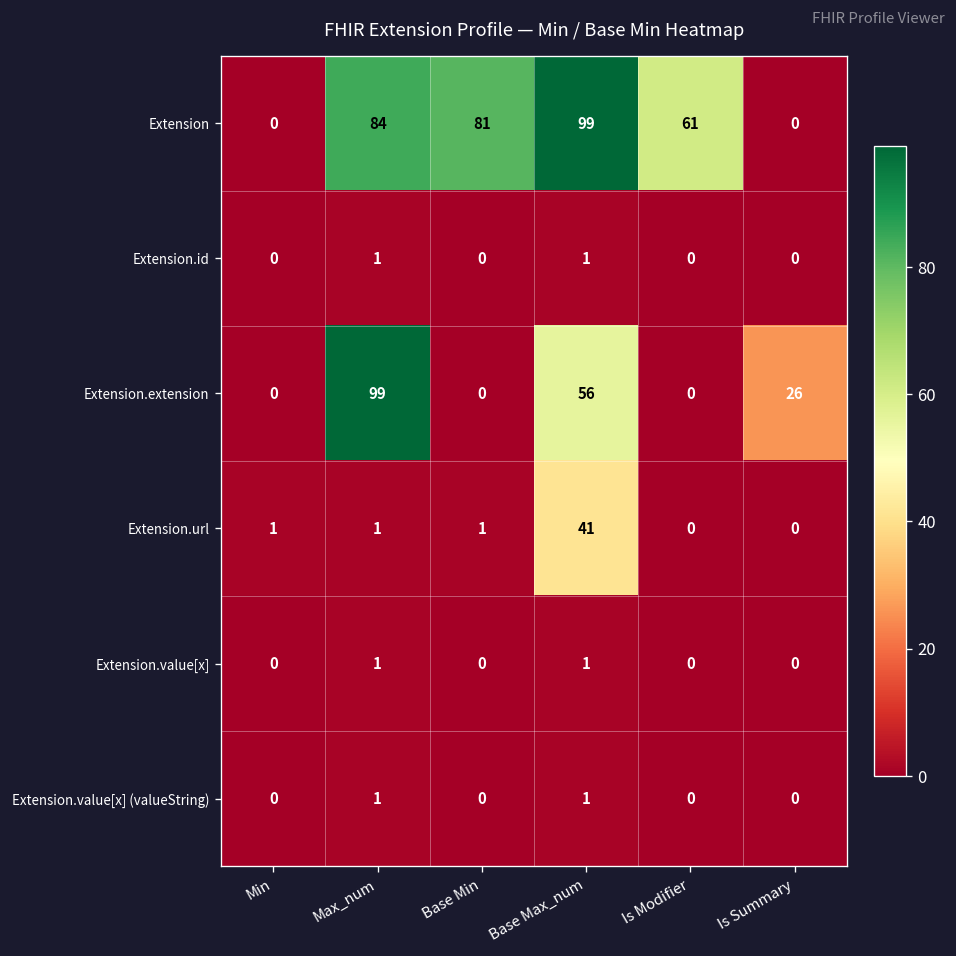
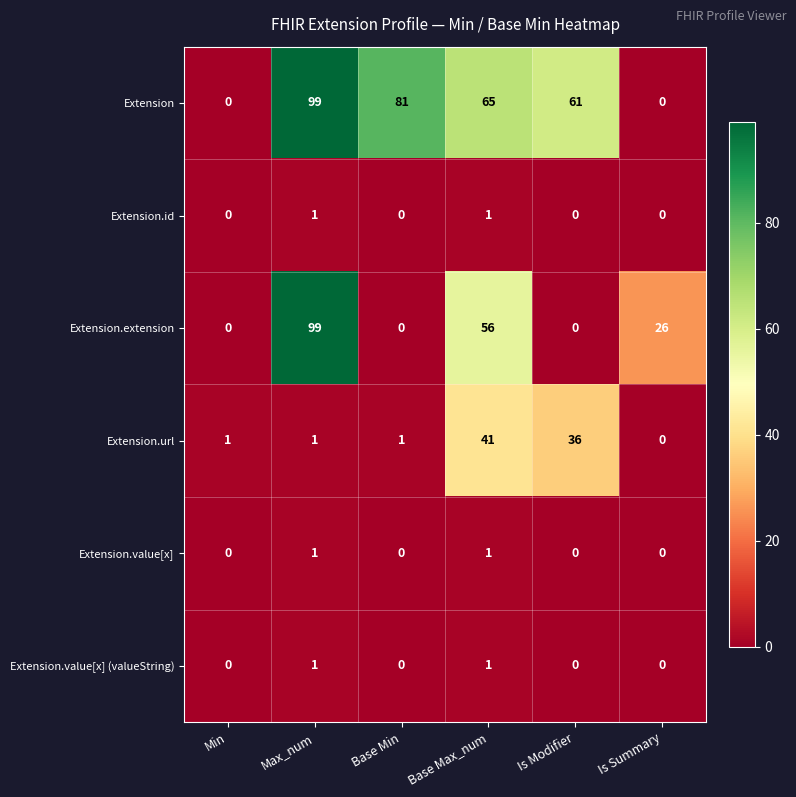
  {
    "Extension": {
      "Min": 0,
-     "Max_num": 84,
+     "Max_num": 99,
      "Base Min": 81,
-     "Base Max_num": 99,
+     "Base Max_num": 65,
      "Is Modifier": 61,
      "Is Summary": 0
    },
    "Extension.id": {
      "Min": 0,
      "Max_num": 1,
      "Base Min": 0,
      "Base Max_num": 1,
      "Is Modifier": 0,
      "Is Summary": 0
    },
    "Extension.extension": {
      "Min": 0,
      "Max_num": 99,
      "Base Min": 0,
      "Base Max_num": 56,
      "Is Modifier": 0,
      "Is Summary": 26
    },
    "Extension.url": {
      "Min": 1,
      "Max_num": 1,
      "Base Min": 1,
      "Base Max_num": 41,
-     "Is Modifier": 0,
+     "Is Modifier": 36,
      "Is Summary": 0
    },
    "Extension.value[x]": {
      "Min": 0,
      "Max_num": 1,
      "Base Min": 0,
      "Base Max_num": 1,
      "Is Modifier": 0,
      "Is Summary": 0
    },
    "Extension.value[x] (valueString)": {
      "Min": 0,
      "Max_num": 1,
      "Base Min": 0,
      "Base Max_num": 1,
      "Is Modifier": 0,
      "Is Summary": 0
    }
  }
